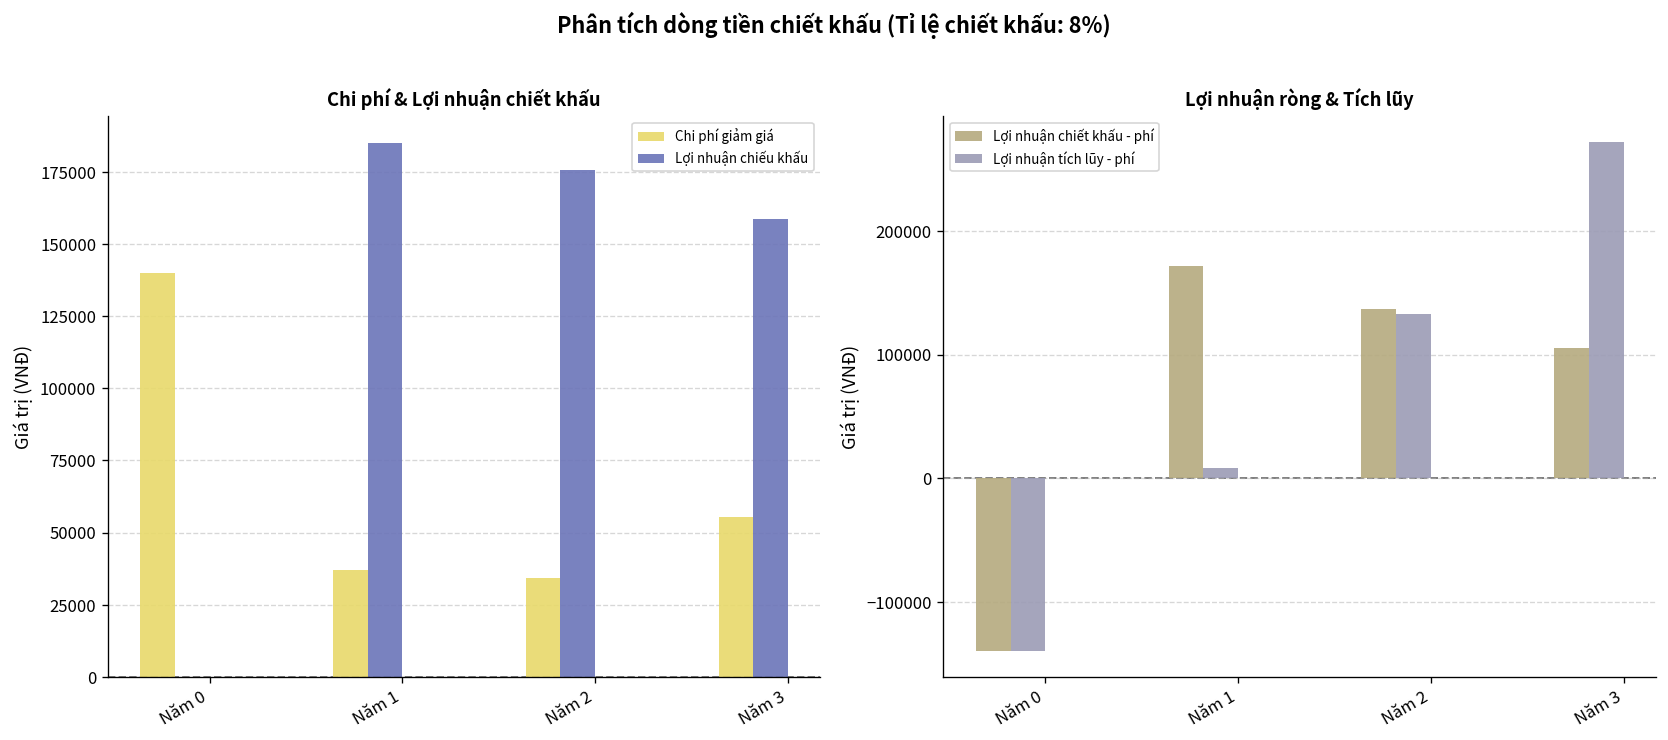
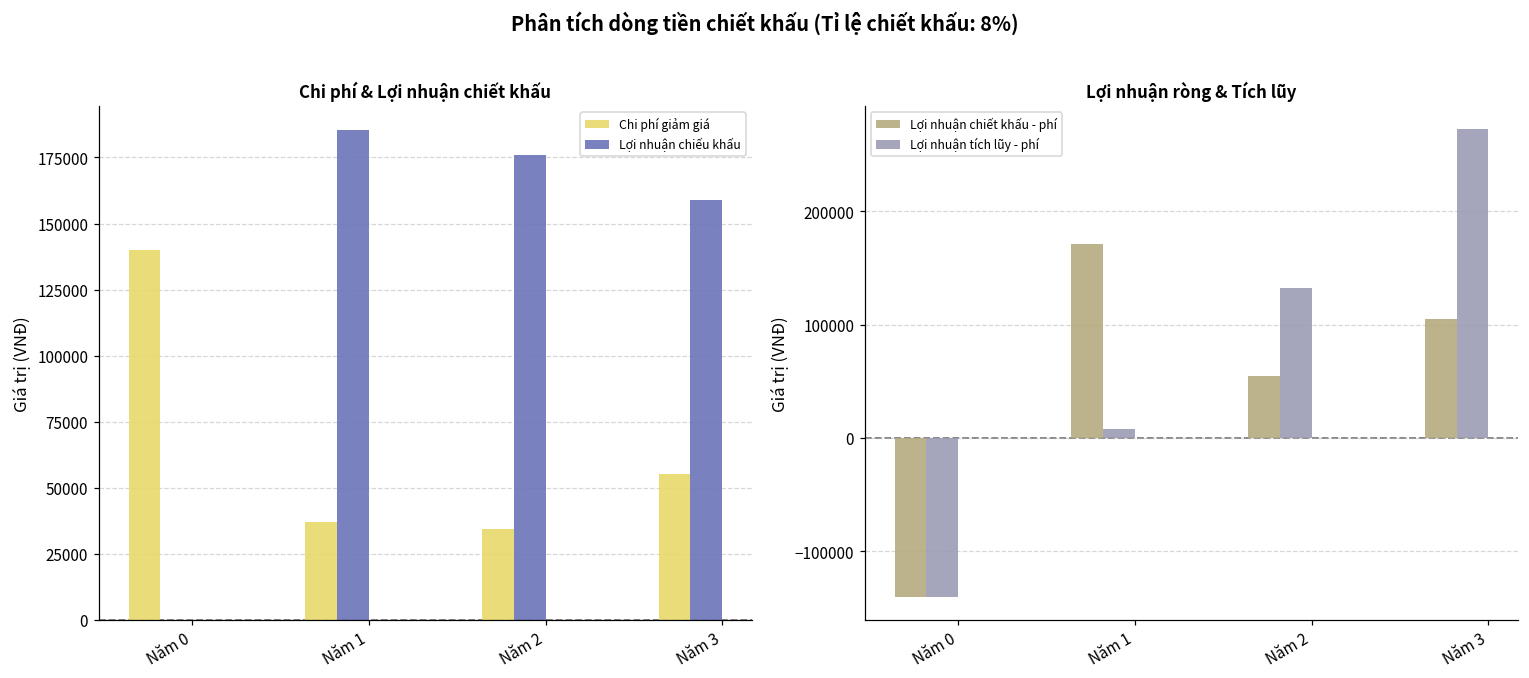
  {
    "Chi phí & Lợi nhuận chiết khấu": {
      "Chi phí giảm giá": {
        "Năm 0": 140000,
        "Năm 1": 37000,
        "Năm 2": 34000,
        "Năm 3": 55000
      },
      "Lợi nhuận chiếu khấu": {
        "Năm 0": 0,
        "Năm 1": 185000,
        "Năm 2": 176000,
        "Năm 3": 159000
      }
    },
    "Lợi nhuận ròng & Tích lũy": {
      "Lợi nhuận chiết khấu - phí": {
        "Năm 0": -140000,
        "Năm 1": 171000,
-       "Năm 2": 137000,
+       "Năm 2": 54000,
        "Năm 3": 105000
      },
      "Lợi nhuận tích lũy - phí": {
        "Năm 0": -140000,
        "Năm 1": 8000,
        "Năm 2": 133000,
        "Năm 3": 272000
      }
    }
  }
